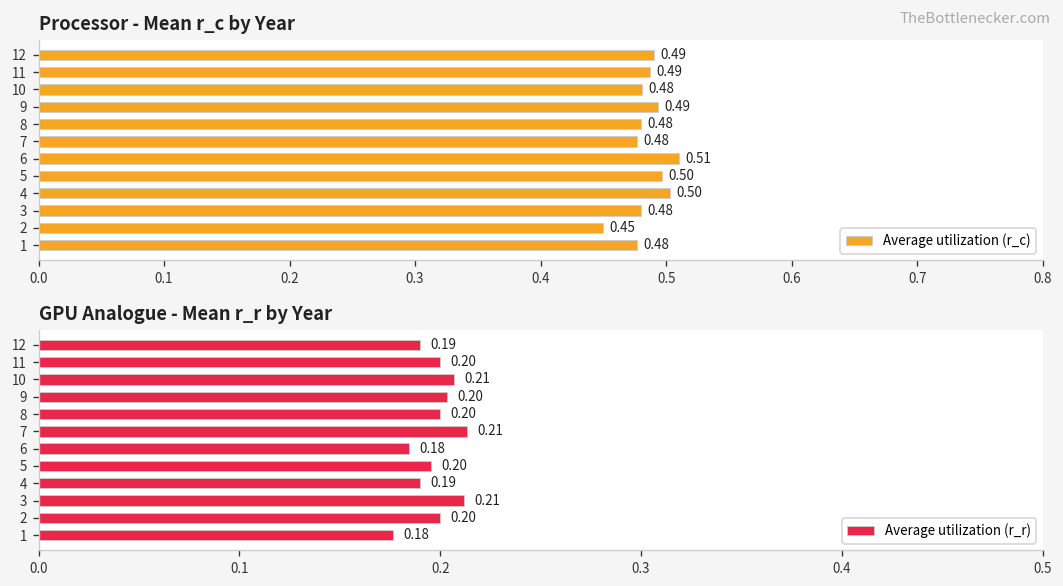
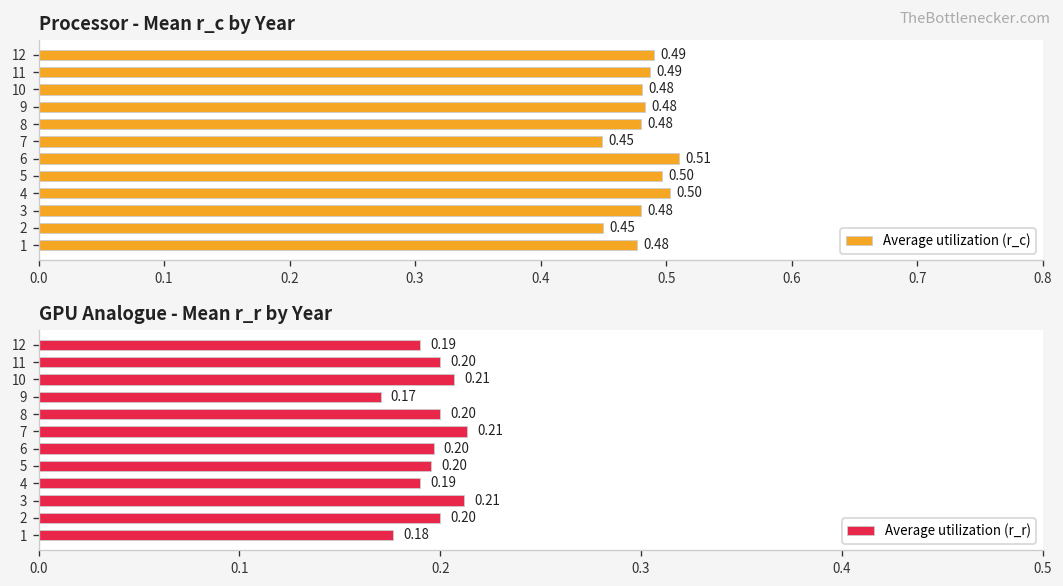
  {
    "Processor - Mean r_c by Year": {
      "12": 0.49,
      "11": 0.49,
      "10": 0.48,
-     "9": 0.49,
+     "9": 0.48,
      "8": 0.48,
-     "7": 0.48,
+     "7": 0.45,
      "6": 0.51,
      "5": 0.50,
      "4": 0.50,
      "3": 0.48,
      "2": 0.45,
      "1": 0.48
    },
    "GPU Analogue - Mean r_r by Year": {
      "12": 0.19,
      "11": 0.20,
      "10": 0.21,
-     "9": 0.20,
+     "9": 0.17,
      "8": 0.20,
      "7": 0.21,
-     "6": 0.18,
+     "6": 0.20,
      "5": 0.20,
      "4": 0.19,
      "3": 0.21,
      "2": 0.20,
      "1": 0.18
    }
  }
